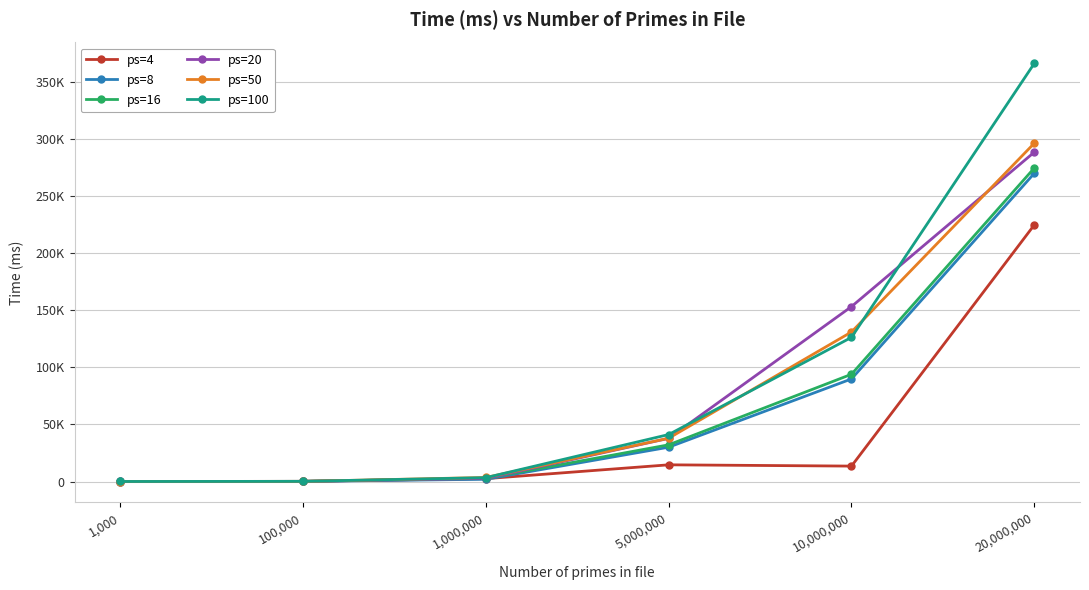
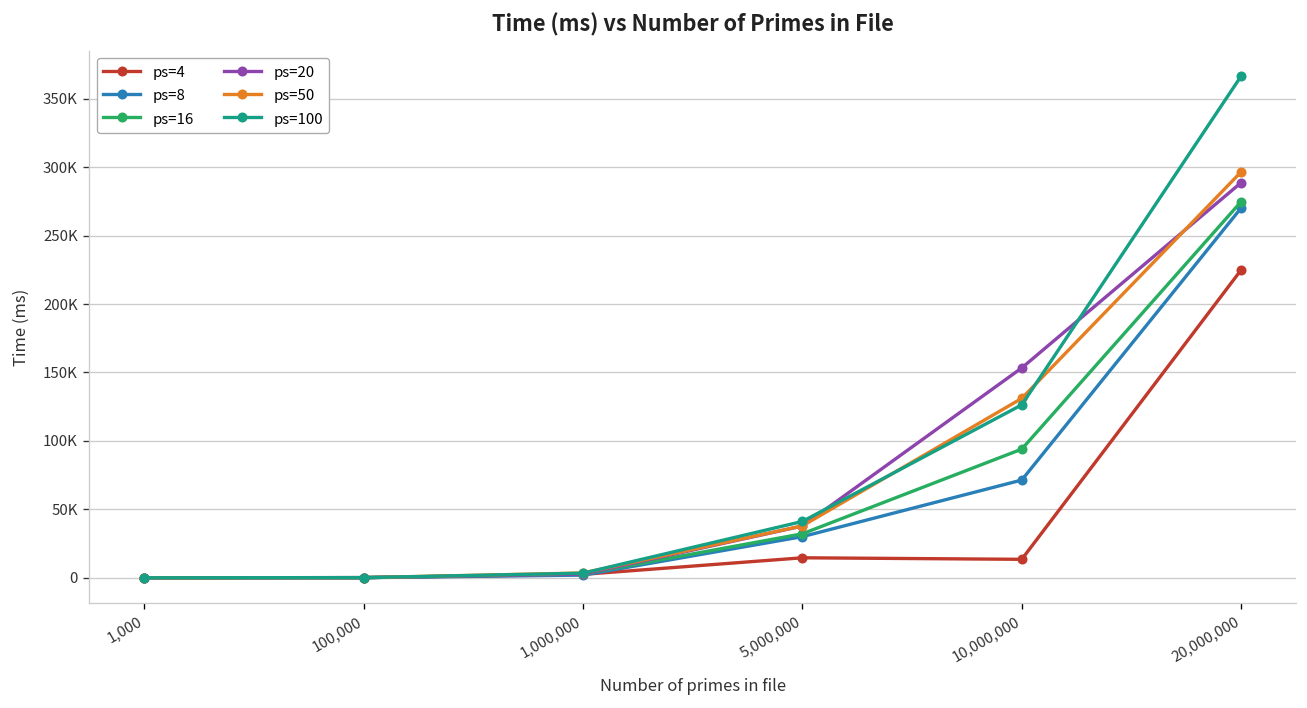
  {
    "ps=4": {
      "5,000,000": 15000,
      "10,000,000": 14000,
      "20,000,000": 225000
    },
    "ps=8": {
-     "10,000,000": 90000,
+     "10,000,000": 71000,
      "20,000,000": 270000
    },
    "ps=20": {
      "10,000,000": 153000,
      "20,000,000": 289000
    },
    "ps=50": {
      "10,000,000": 131000,
      "20,000,000": 297000
    }
  }
